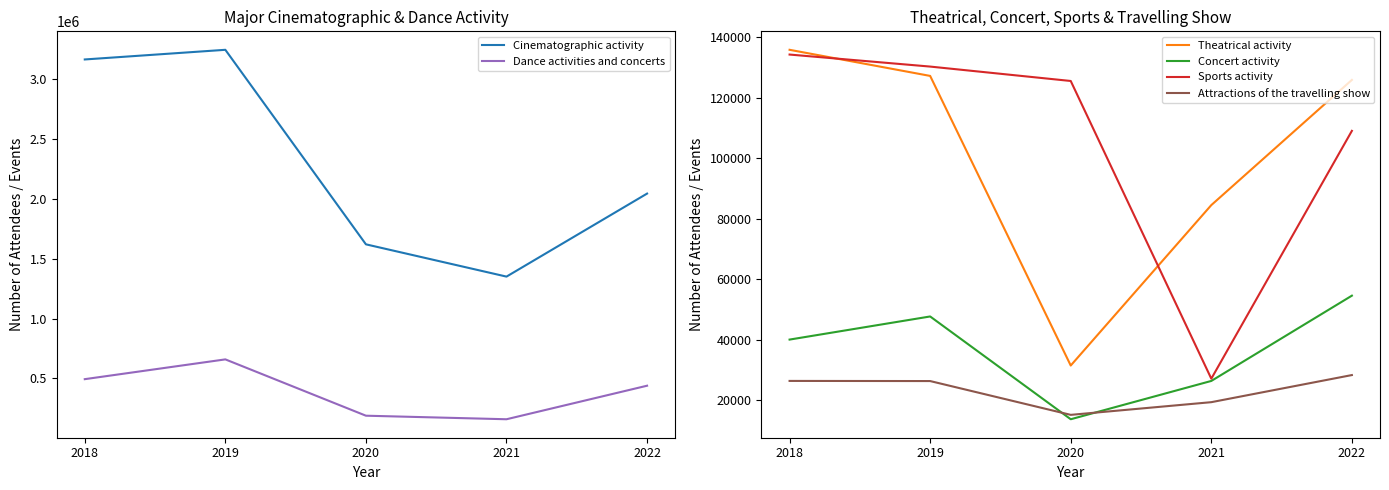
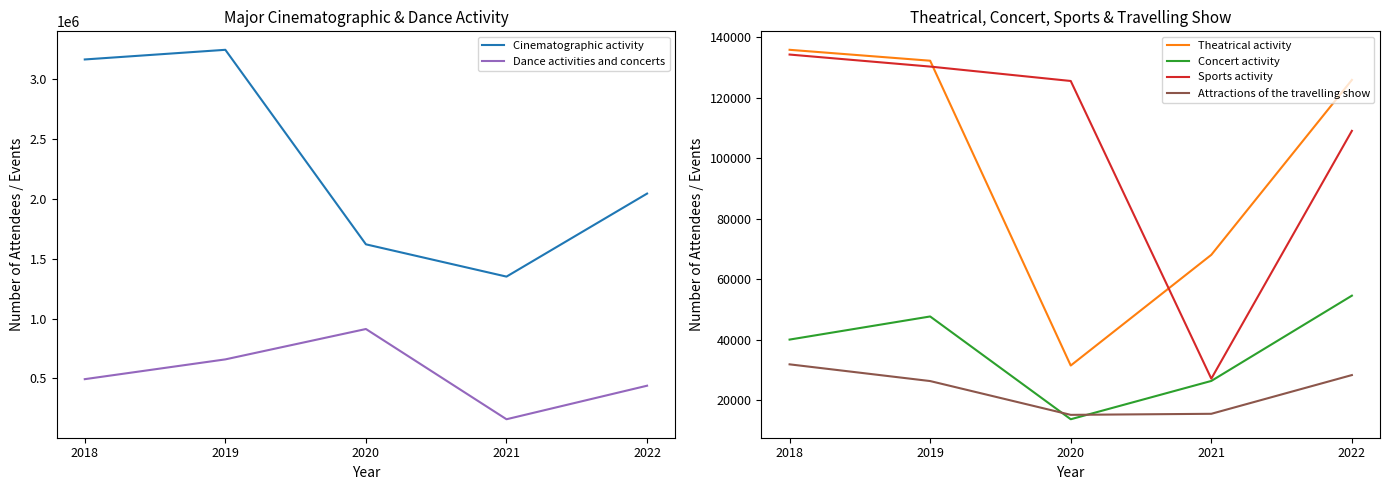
  {
    "Major Cinematographic & Dance Activity": {
      "Cinematographic activity": {
        "2018": 3160000,
        "2019": 3250000,
        "2020": 1620000,
        "2021": 1350000,
        "2022": 2040000
      },
      "Dance activities and concerts": {
        "2018": 490000,
        "2019": 660000,
-       "2020": 190000,
+       "2020": 910000,
        "2021": 160000,
        "2022": 440000
      }
    },
    "Theatrical, Concert, Sports & Travelling Show": {
      "Theatrical activity": {
        "2018": 136000,
-       "2019": 127000,
+       "2019": 132000,
        "2020": 32000,
-       "2021": 85000
+       "2021": 68000
      },
      "Concert activity": {
        "2018": 40000,
        "2019": 48000,
        "2020": 14000,
        "2022": 55000
      },
      "Sports activity": {
        "2018": 134000,
        "2019": 130000,
        "2020": 126000,
        "2022": 109000
      },
      "Attractions of the travelling show": {
-       "2018": 26000,
+       "2018": 32000,
        "2019": 26000,
        "2020": 15000,
-       "2021": 19000,
+       "2021": 16000,
        "2022": 28000
      }
    }
  }
